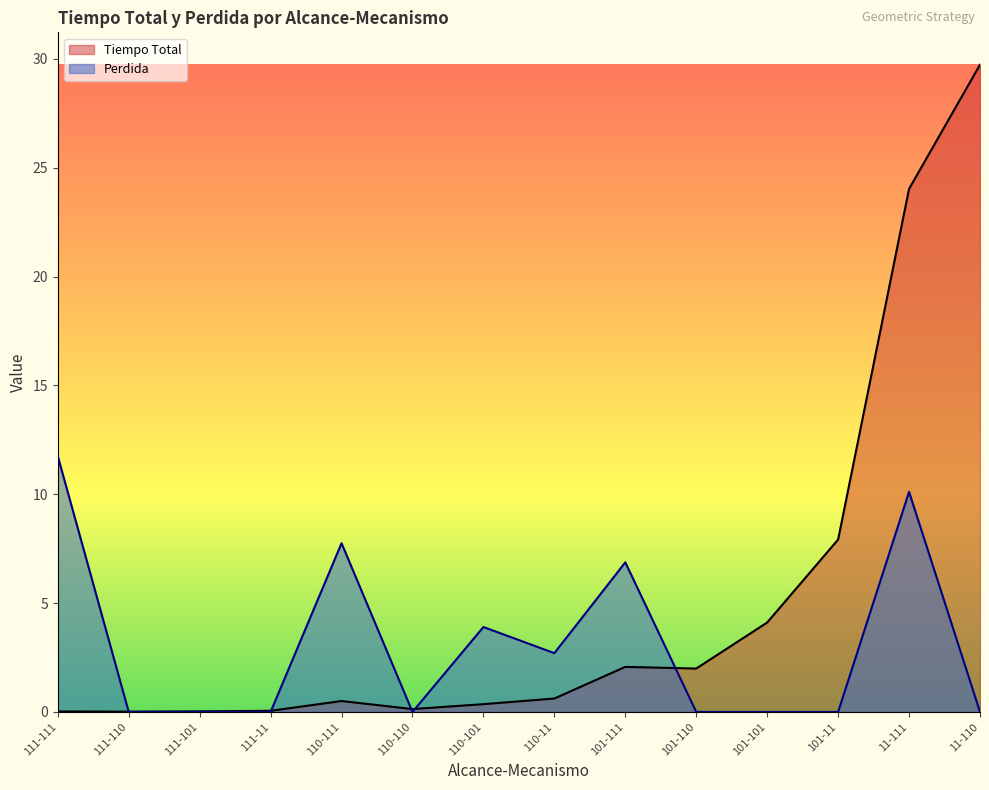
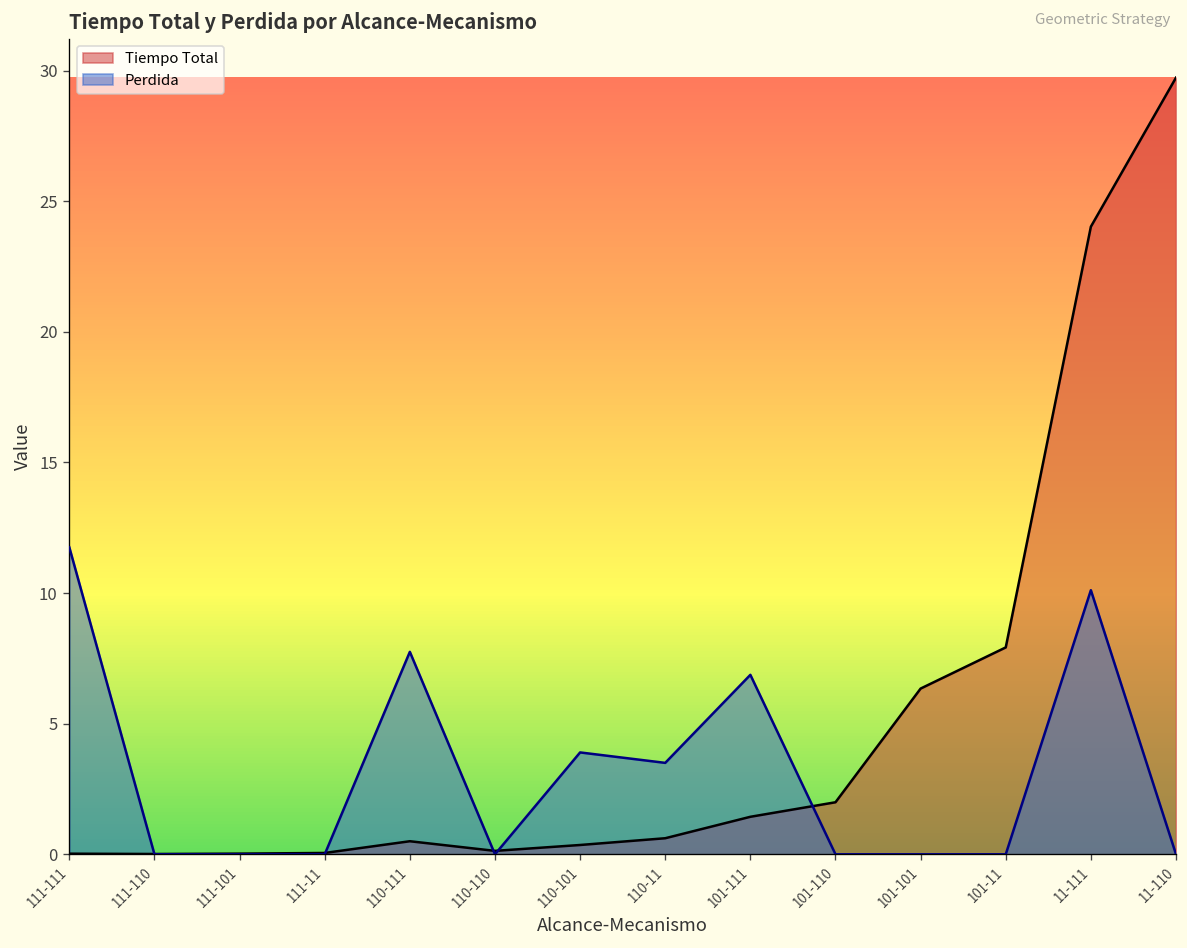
  {
    "Tiempo Total": {
      "111-111": 0.0,
      "110-111": 0.5,
      "110-110": 0.1,
      "110-101": 0.4,
      "110-11": 0.6,
-     "101-111": 2.1,
+     "101-111": 1.4,
      "101-110": 2.0,
-     "101-101": 4.1,
+     "101-101": 6.3,
      "101-11": 7.9,
      "11-111": 24.0,
      "11-110": 29.7
    },
    "Perdida": {
      "111-111": 11.8,
      "110-111": 7.8,
      "110-110": 0.0,
      "110-101": 3.9,
-     "110-11": 2.7,
+     "110-11": 3.5,
      "101-111": 6.9,
      "101-110": 0.0,
      "101-101": 0.0,
      "101-11": 0.0,
      "11-111": 10.1,
      "11-110": 0.0
    }
  }
